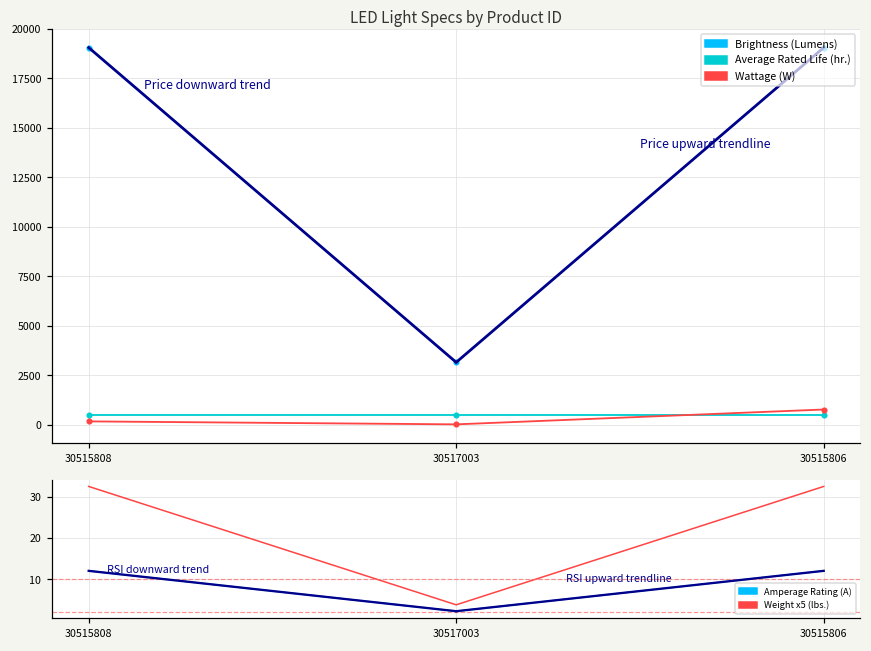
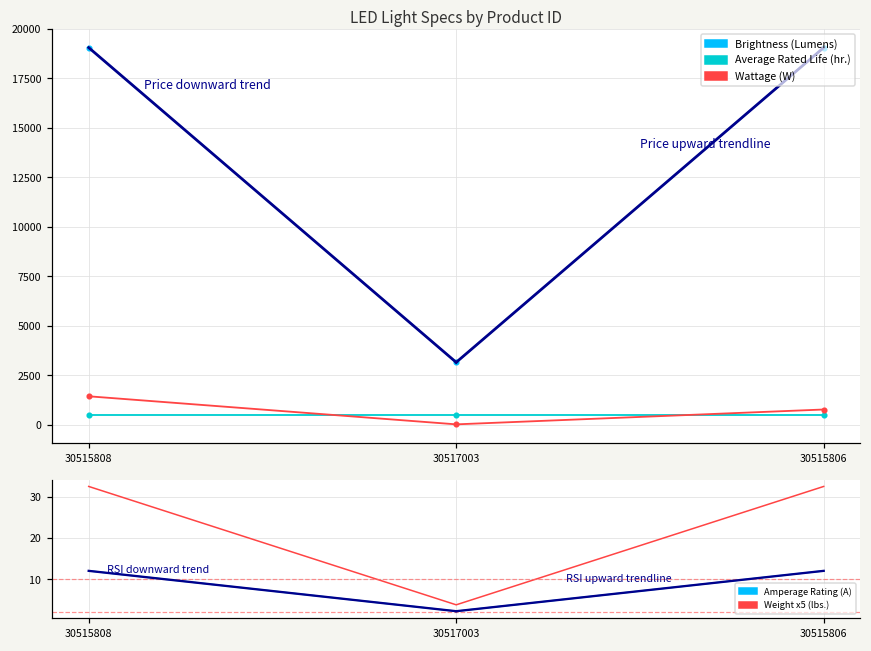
  {
    "LED Light Specs by Product ID": {
      "Wattage (W)": {
-       "30515808": 200,
+       "30515808": 1400,
        "30517003": 0,
        "30515806": 800
      }
    }
  }
